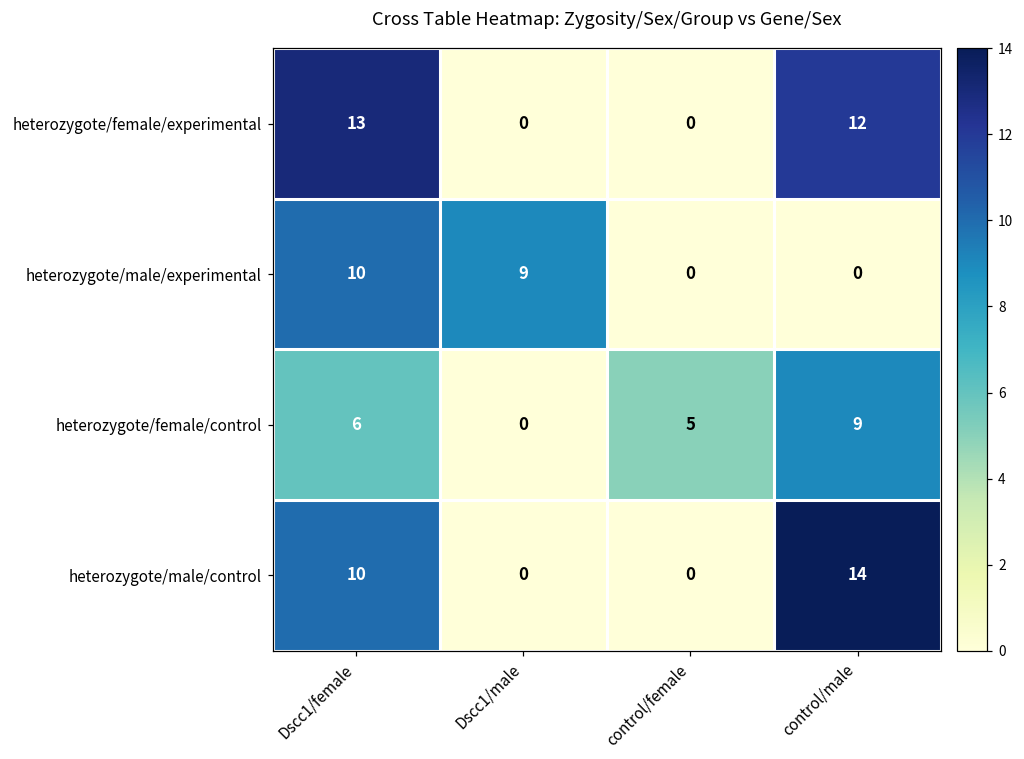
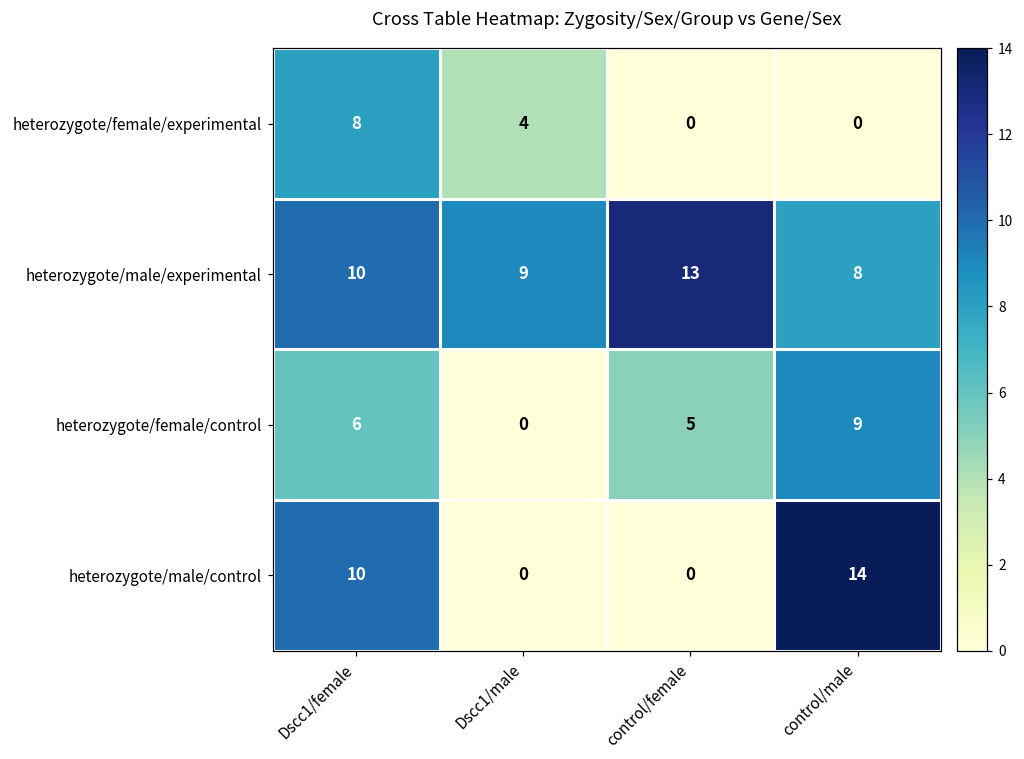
  {
    "heterozygote/female/experimental": {
-     "Dscc1/female": 13,
-     "Dscc1/male": 0,
+     "Dscc1/female": 8,
+     "Dscc1/male": 4,
      "control/female": 0,
-     "control/male": 12
+     "control/male": 0
    },
    "heterozygote/male/experimental": {
      "Dscc1/female": 10,
      "Dscc1/male": 9,
-     "control/female": 0,
-     "control/male": 0
+     "control/female": 13,
+     "control/male": 8
    },
    "heterozygote/female/control": {
      "Dscc1/female": 6,
      "Dscc1/male": 0,
      "control/female": 5,
      "control/male": 9
    },
    "heterozygote/male/control": {
      "Dscc1/female": 10,
      "Dscc1/male": 0,
      "control/female": 0,
      "control/male": 14
    }
  }
